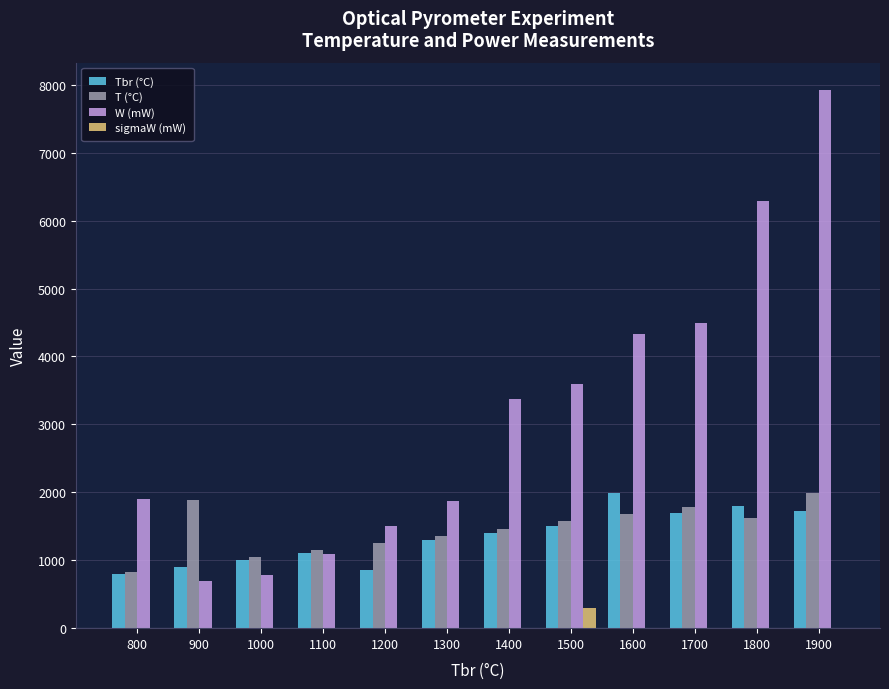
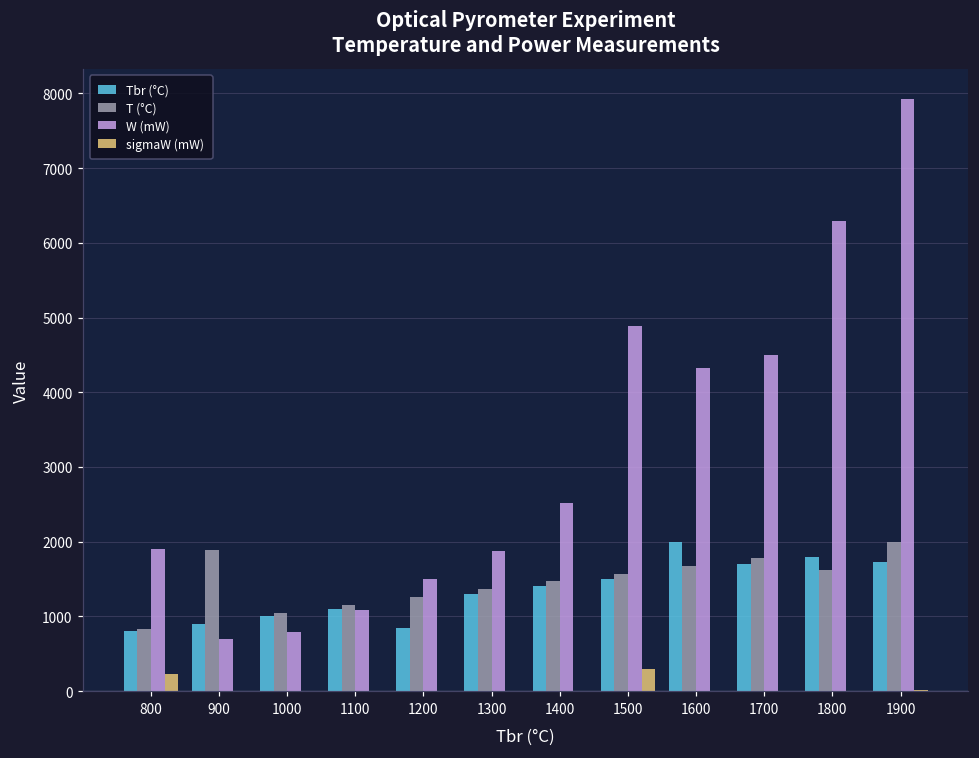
  {
    "Tbr (°C)": {
      "800": 800,
      "900": 900,
      "1000": 1000,
      "1100": 1100,
      "1200": 900,
      "1300": 1300,
      "1400": 1400,
      "1500": 1500,
      "1600": 2000,
      "1700": 1700,
      "1800": 1800,
      "1900": 1700
    },
    "T (°C)": {
      "800": 800,
      "900": 1900,
      "1000": 1000,
      "1100": 1100,
      "1200": 1300,
      "1300": 1400,
      "1400": 1500,
      "1500": 1600,
      "1600": 1700,
      "1700": 1800,
      "1800": 1600,
      "1900": 2000
    },
    "W (mW)": {
      "800": 1900,
      "900": 700,
      "1000": 800,
      "1100": 1100,
      "1200": 1500,
      "1300": 1900,
-     "1400": 3400,
-     "1500": 3600,
+     "1400": 2500,
+     "1500": 4900,
      "1600": 4300,
      "1700": 4500,
      "1800": 6300,
      "1900": 7900
    },
    "sigmaW (mW)": {
-     "800": 0,
+     "800": 200,
      "1500": 300
    }
  }
